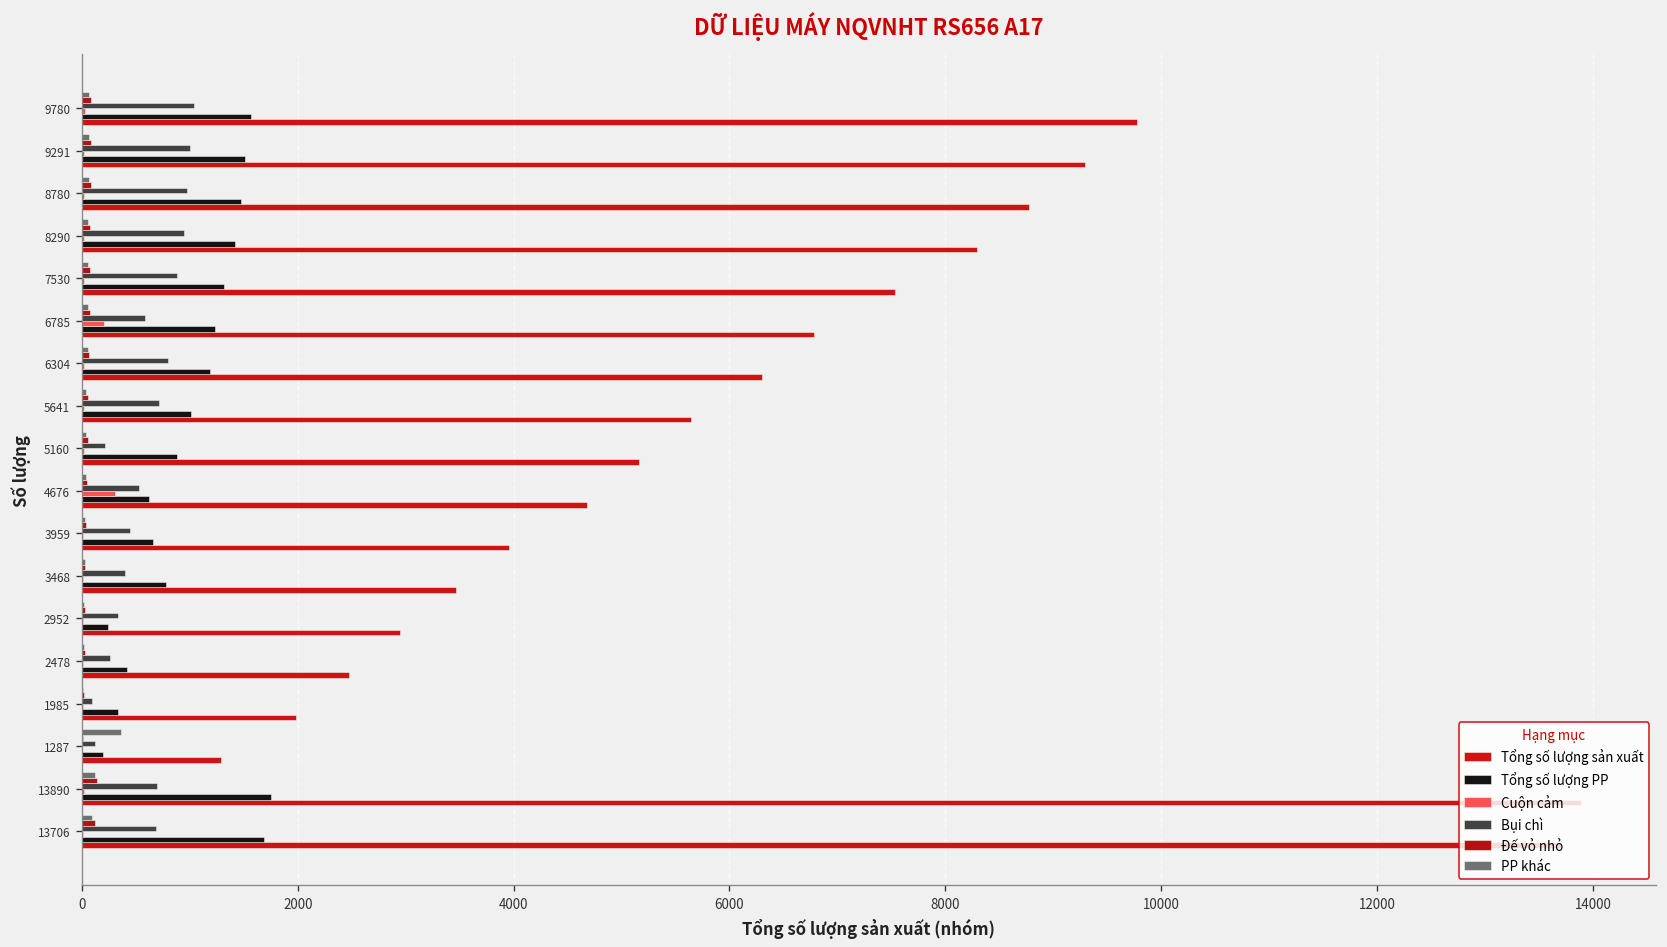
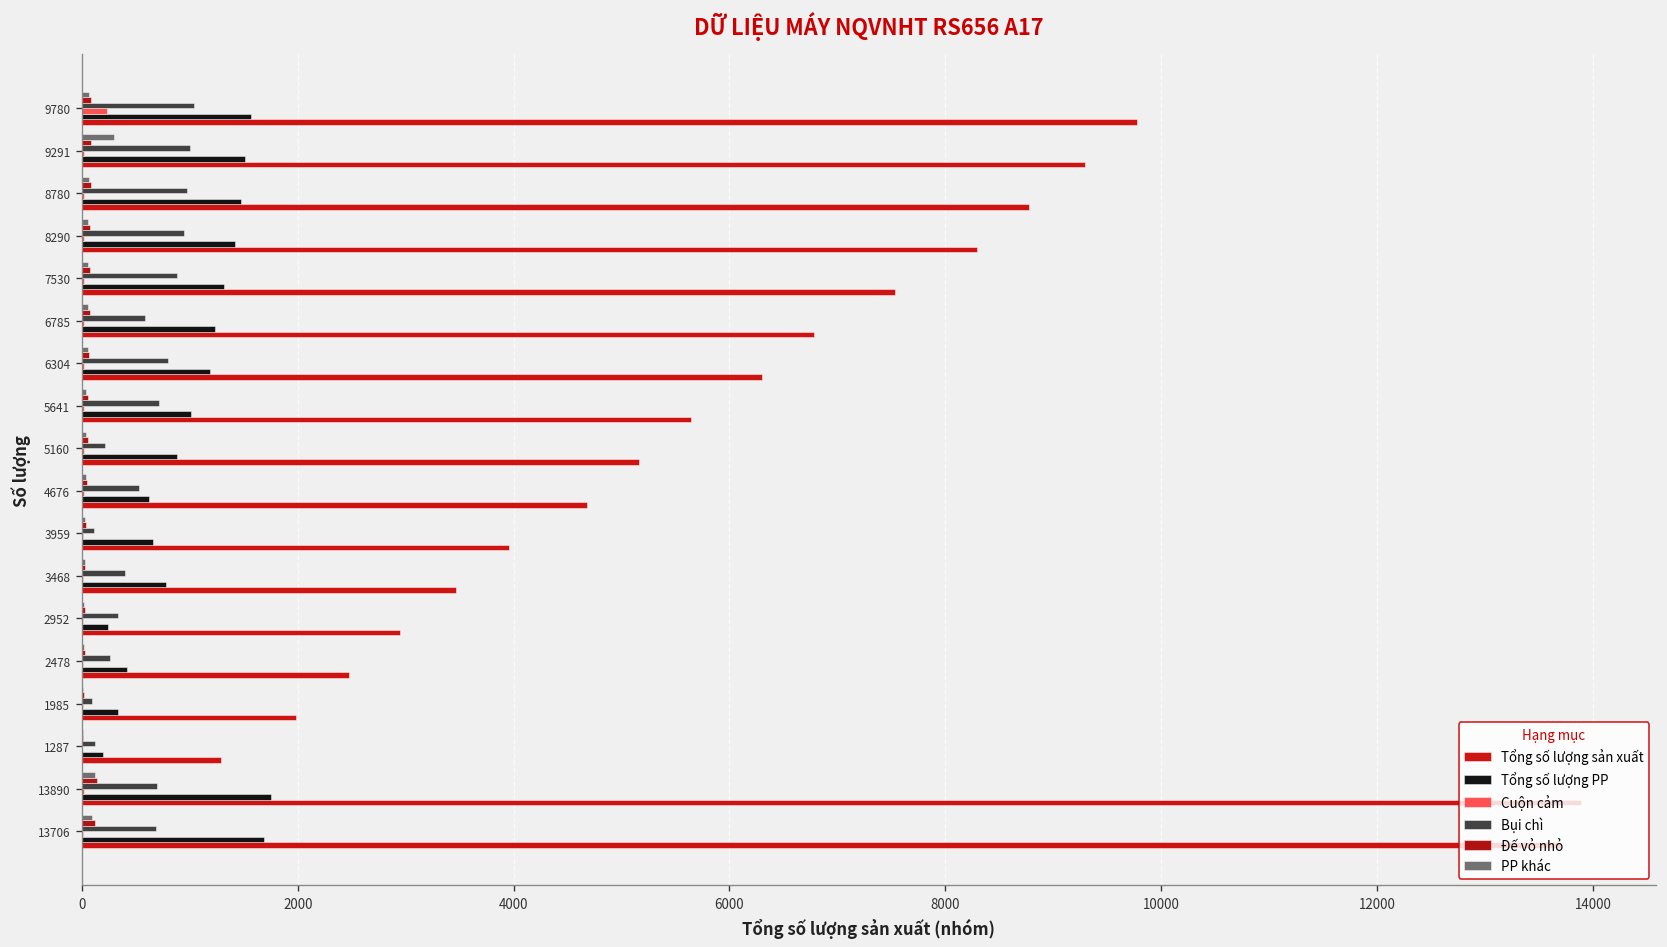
  {
    "Tổng số lượng PP": {
      "9780": 1600,
      "9291": 1500,
      "8780": 1500,
      "8290": 1400,
      "7530": 1300,
      "6785": 1200,
      "6304": 1200,
      "5641": 1000,
      "5160": 900,
      "4676": 600,
      "3959": 700,
      "3468": 800,
      "2952": 200,
      "2478": 400,
      "1985": 300,
      "1287": 200,
      "13890": 1700,
      "13706": 1700
    },
    "Cuộn cảm": {
-     "9780": 0,
-     "6785": 200,
-     "4676": 300
+     "9780": 200,
+     "6785": 0,
+     "4676": 0
    },
    "Bụi chì": {
      "9780": 1000,
      "9291": 1000,
      "8780": 1000,
      "8290": 900,
      "7530": 900,
      "6785": 600,
      "6304": 800,
      "5641": 700,
      "5160": 200,
      "4676": 500,
-     "3959": 500,
+     "3959": 100,
      "3468": 400,
      "2952": 300,
      "2478": 300,
      "1985": 100,
      "1287": 100,
      "13890": 700,
      "13706": 700
    },
    "PP khác": {
      "9780": 100,
-     "9291": 100,
+     "9291": 300,
      "8780": 100,
      "8290": 100,
      "7530": 100,
      "6785": 100,
      "6304": 100,
      "5641": 0,
      "5160": 0,
      "4676": 0,
      "3959": 0,
      "3468": 0,
-     "1287": 400,
+     "1287": 0,
      "13890": 100,
      "13706": 100
    }
  }
